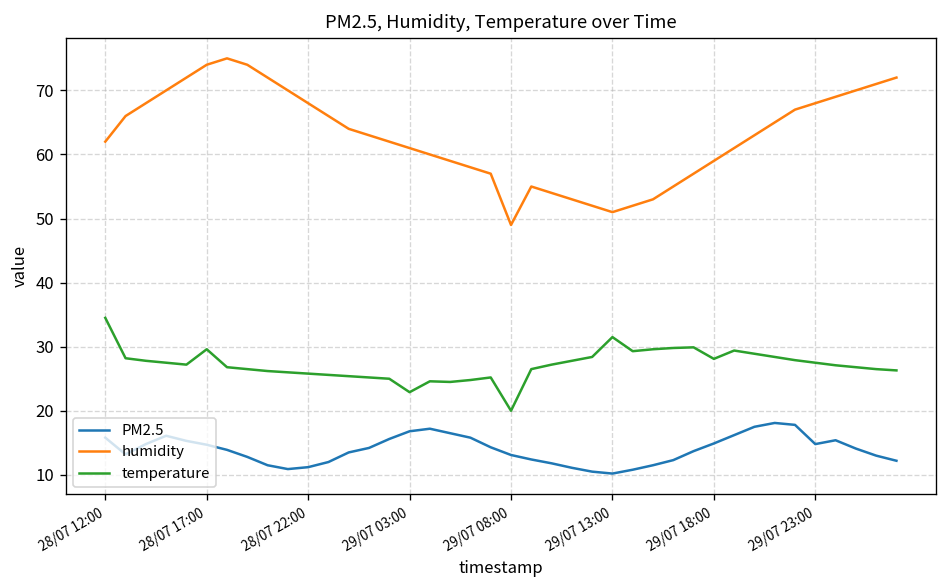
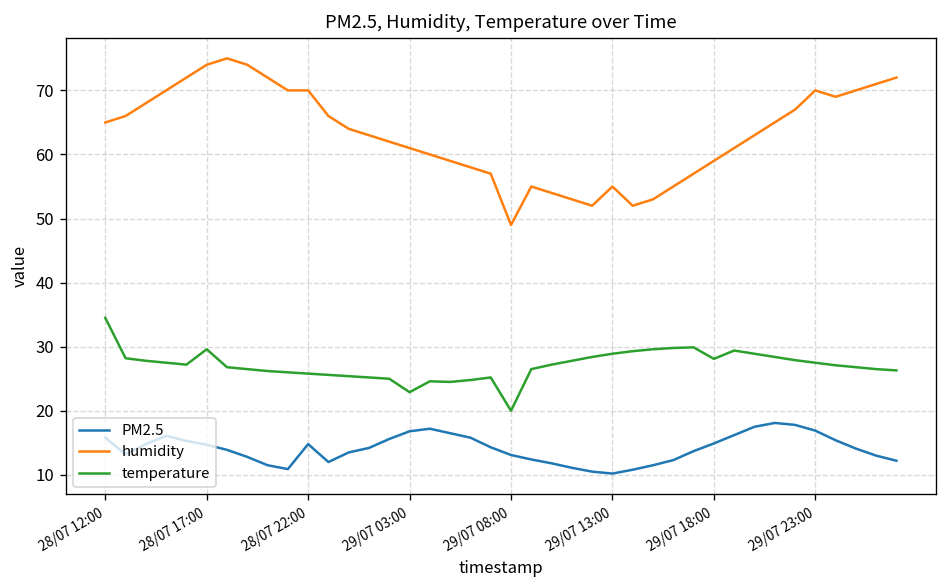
  {
    "PM2.5": {
-     "28/07 22:00": 11,
+     "28/07 22:00": 15,
      "29/07 03:00": 17,
      "29/07 08:00": 13,
      "29/07 13:00": 10,
      "29/07 18:00": 15,
-     "29/07 23:00": 15
+     "29/07 23:00": 17
    },
    "humidity": {
-     "28/07 12:00": 62,
+     "28/07 12:00": 65,
      "28/07 17:00": 74,
-     "28/07 22:00": 68,
+     "28/07 22:00": 70,
      "29/07 03:00": 61,
      "29/07 08:00": 49,
-     "29/07 13:00": 51,
+     "29/07 13:00": 55,
      "29/07 18:00": 59,
-     "29/07 23:00": 68
+     "29/07 23:00": 70
    },
    "temperature": {
      "28/07 12:00": 35,
      "28/07 17:00": 30,
      "28/07 22:00": 26,
      "29/07 03:00": 23,
      "29/07 08:00": 20,
-     "29/07 13:00": 32,
+     "29/07 13:00": 29,
      "29/07 18:00": 28,
      "29/07 23:00": 28
    }
  }
